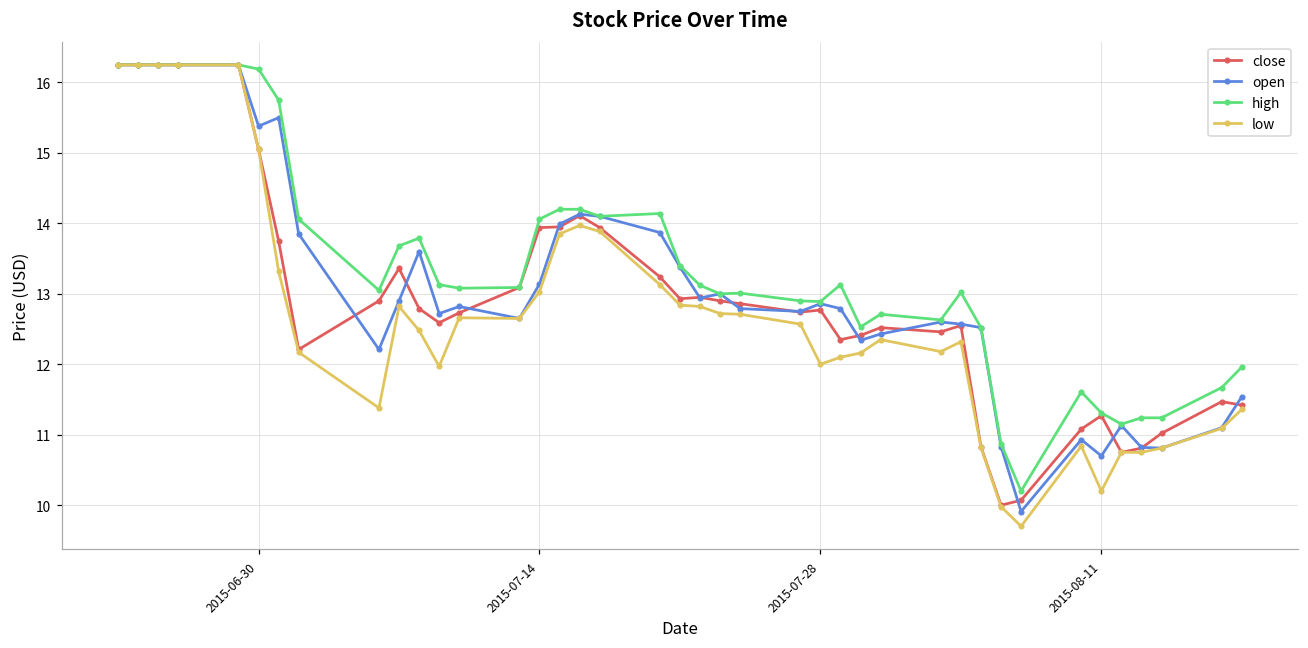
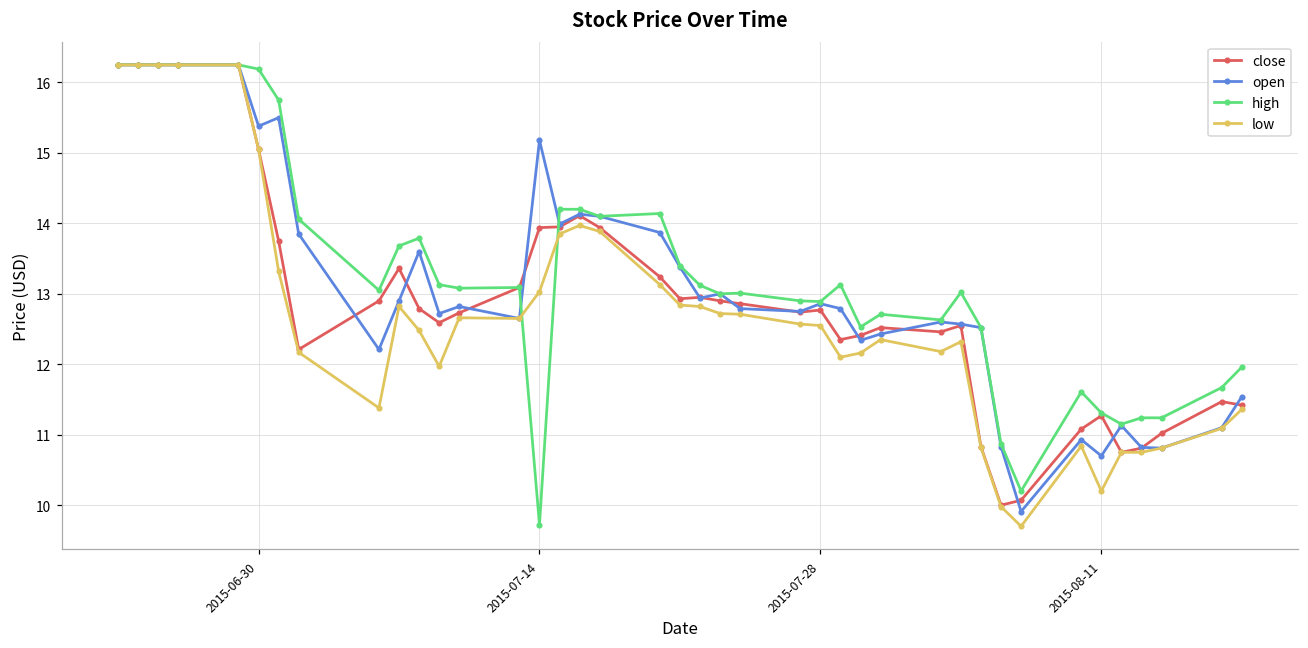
  {
    "close": {
      "2015-07-14": 13.9,
      "2015-07-28": 12.8
    },
    "open": {
      "2015-06-30": 15.4,
-     "2015-07-14": 13.1,
+     "2015-07-14": 15.2,
      "2015-08-11": 10.7
    },
    "high": {
      "2015-06-30": 16.2,
-     "2015-07-14": 14.1
+     "2015-07-14": 9.7
    },
    "low": {
      "2015-07-14": 13.0,
-     "2015-07-28": 12.0,
+     "2015-07-28": 12.6,
      "2015-08-11": 10.2
    }
  }
